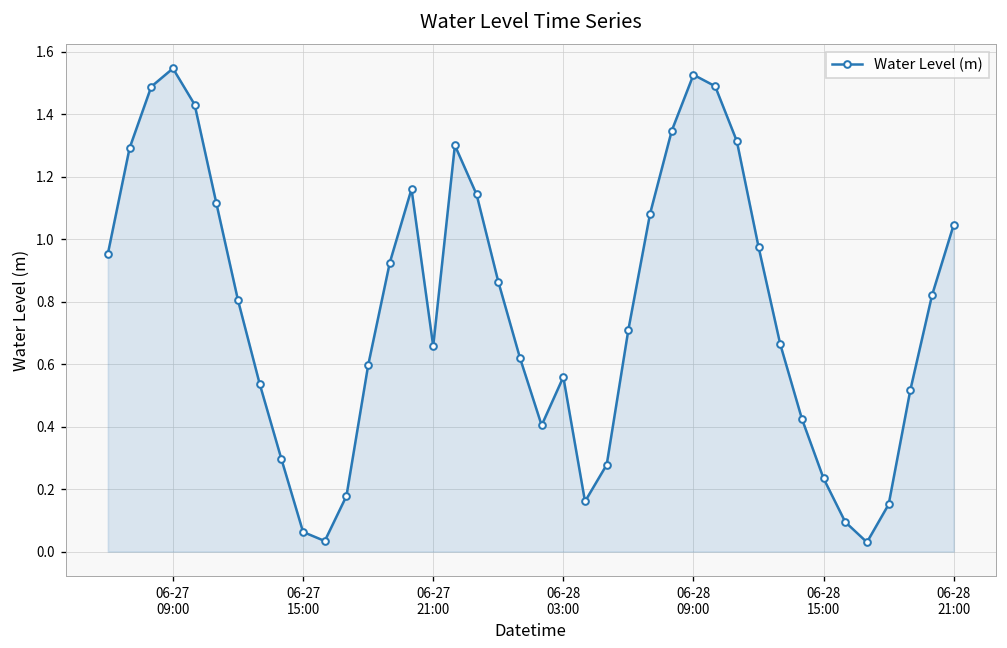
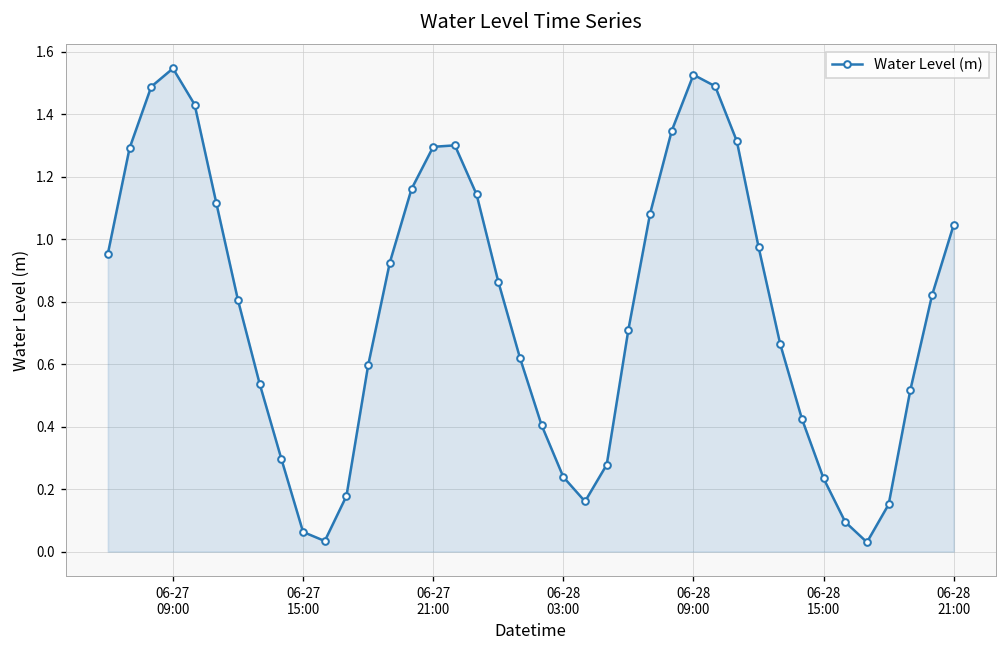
  {
    "06-27 09:00": 1.55,
    "06-27 15:00": 0.06,
-   "06-27 21:00": 0.66,
-   "06-28 03:00": 0.56,
+   "06-27 21:00": 1.30,
+   "06-28 03:00": 0.24,
    "06-28 09:00": 1.53,
    "06-28 15:00": 0.23,
    "06-28 21:00": 1.05
  }
